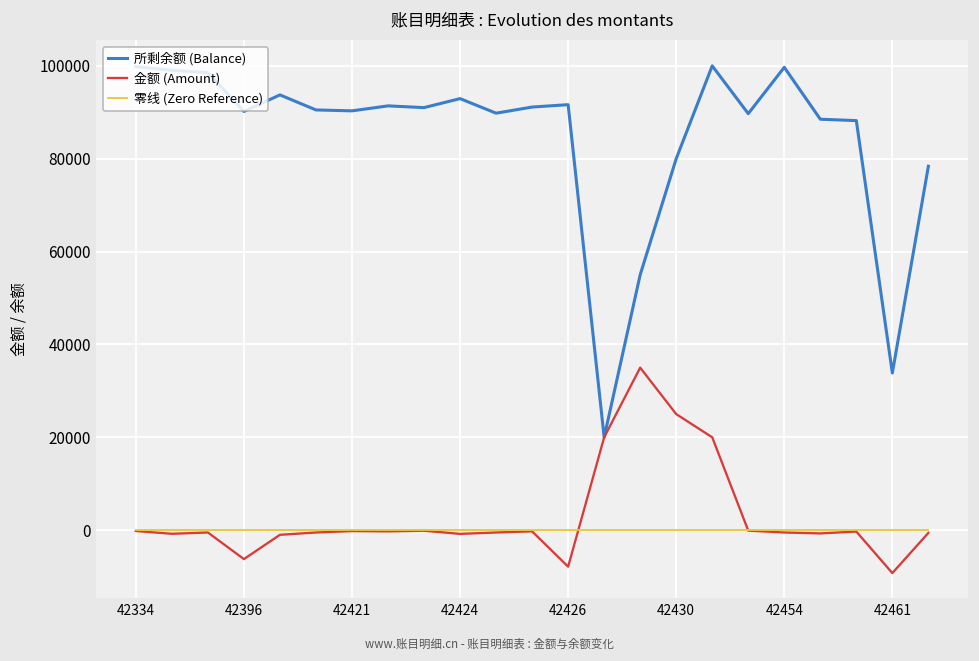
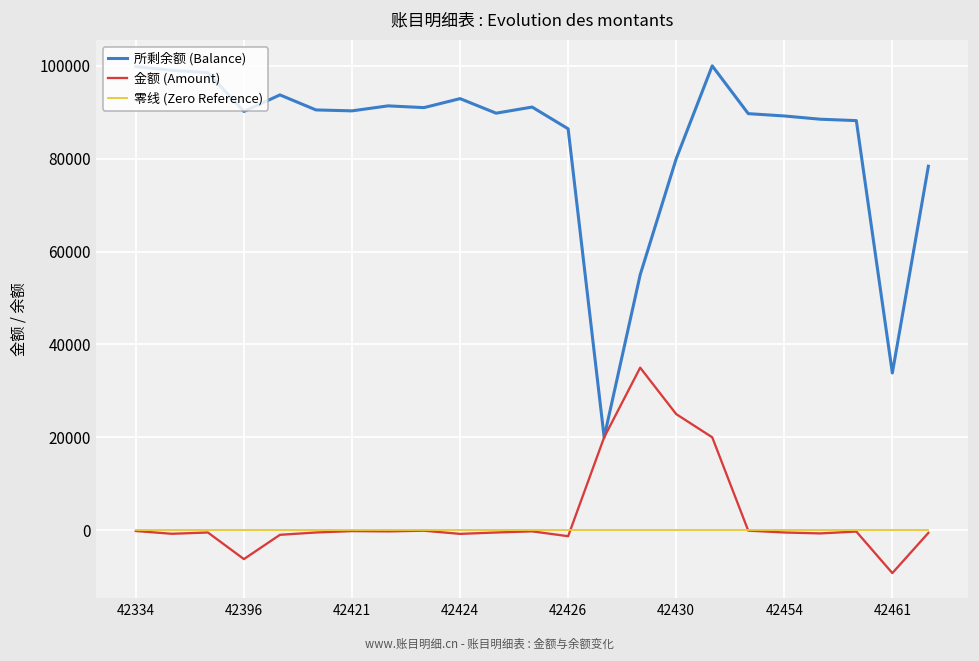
  {
    "所剩余额 (Balance)": {
      "42424": 93000,
-     "42426": 92000,
-     "42454": 100000,
+     "42426": 86000,
+     "42454": 89000,
      "42461": 34000
    },
    "金额 (Amount)": {
      "42396": -6000,
      "42424": -1000,
-     "42426": -8000,
+     "42426": -1000,
      "42461": -9000
    },
    "零线 (Zero Reference)": {
      "42396": 0,
      "42424": 0,
      "42426": 0,
      "42461": 0
    }
  }
